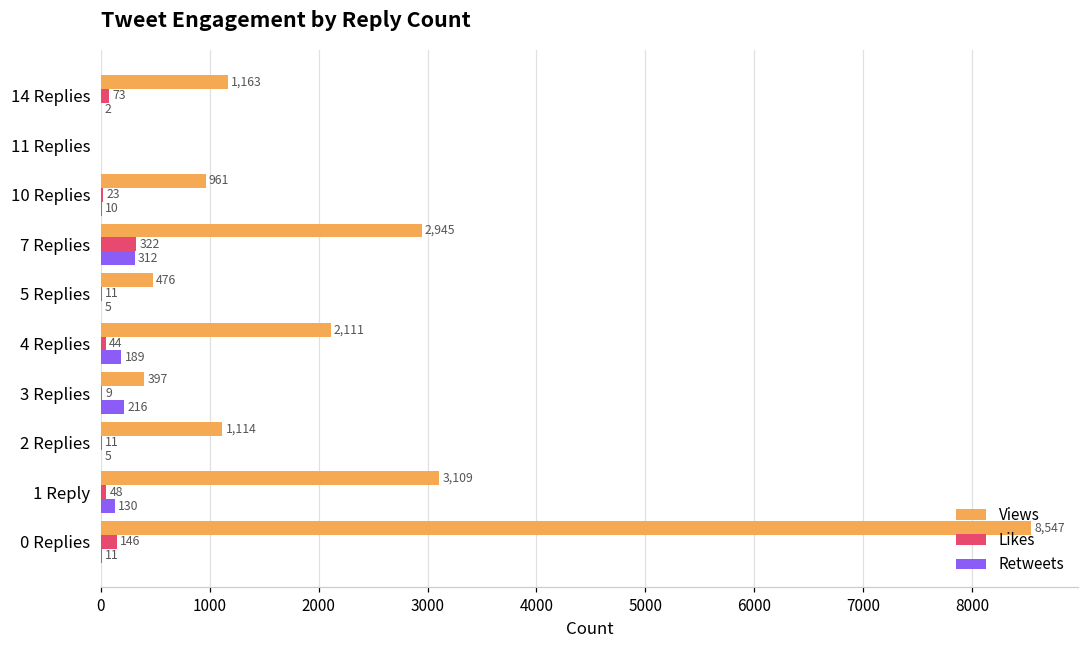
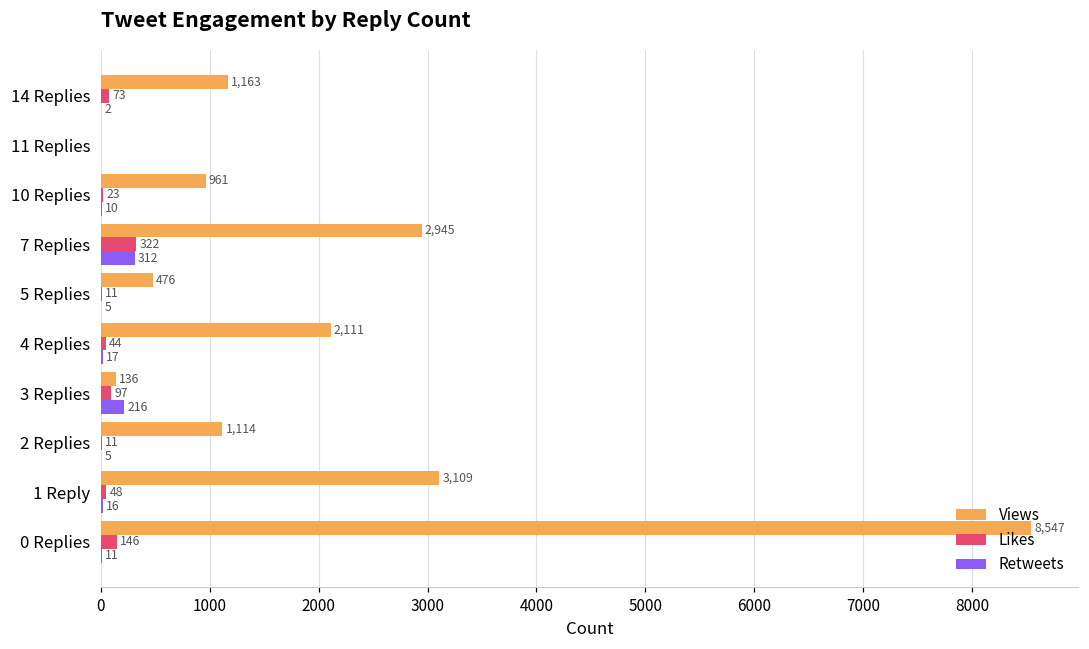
  {
    "Views": {
      "14 Replies": "1,163",
      "10 Replies": "961",
      "7 Replies": "2,945",
      "5 Replies": "476",
      "4 Replies": "2,111",
-     "3 Replies": "397",
+     "3 Replies": "136",
      "2 Replies": "1,114",
      "1 Reply": "3,109",
      "0 Replies": "8,547"
    },
    "Likes": {
      "14 Replies": "73",
      "10 Replies": "23",
      "7 Replies": "322",
      "5 Replies": "11",
      "4 Replies": "44",
-     "3 Replies": "9",
+     "3 Replies": "97",
      "2 Replies": "11",
      "1 Reply": "48",
      "0 Replies": "146"
    },
    "Retweets": {
      "14 Replies": "2",
      "10 Replies": "10",
      "7 Replies": "312",
      "5 Replies": "5",
-     "4 Replies": "189",
+     "4 Replies": "17",
      "3 Replies": "216",
      "2 Replies": "5",
-     "1 Reply": "130",
+     "1 Reply": "16",
      "0 Replies": "11"
    }
  }
